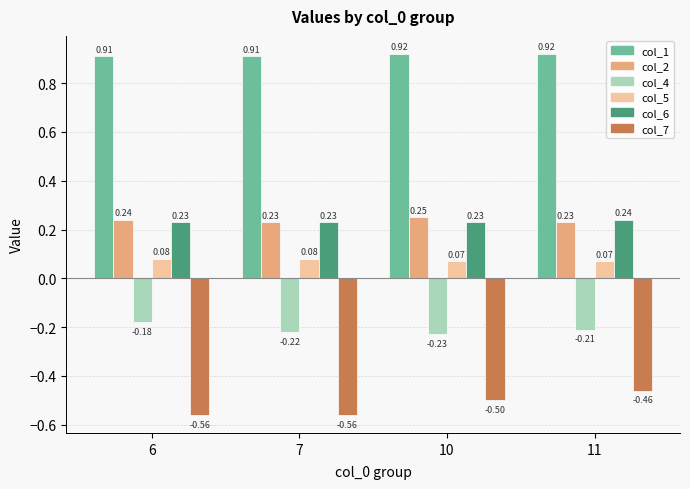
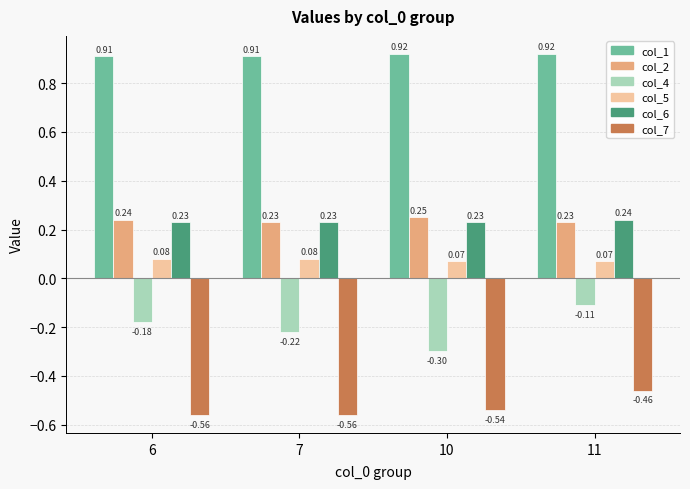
  {
    "col_4": {
      "6": -0.18,
      "7": -0.22,
-     "10": -0.23,
-     "11": -0.21
+     "10": -0.30,
+     "11": -0.11
    },
    "col_7": {
      "6": -0.56,
      "7": -0.56,
-     "10": -0.50,
+     "10": -0.54,
      "11": -0.46
    }
  }
